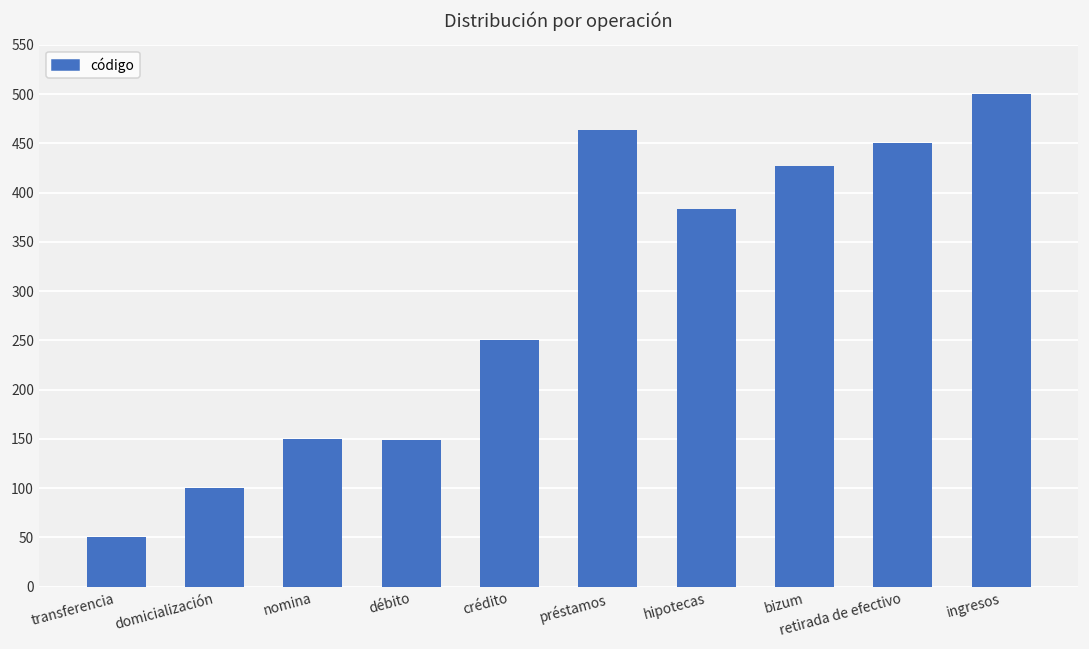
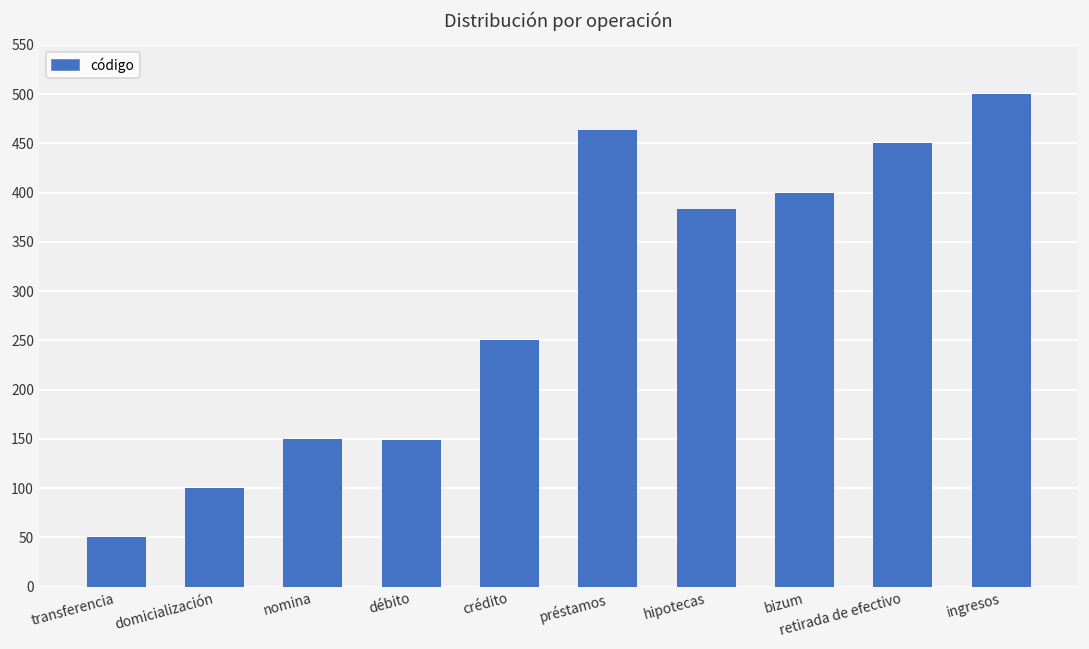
  {
    "transferencia": 50,
    "domicialización": 100,
    "nomina": 150,
    "débito": 150,
    "crédito": 250,
    "préstamos": 460,
    "hipotecas": 380,
-   "bizum": 430,
+   "bizum": 400,
    "retirada de efectivo": 450,
    "ingresos": 500
  }
